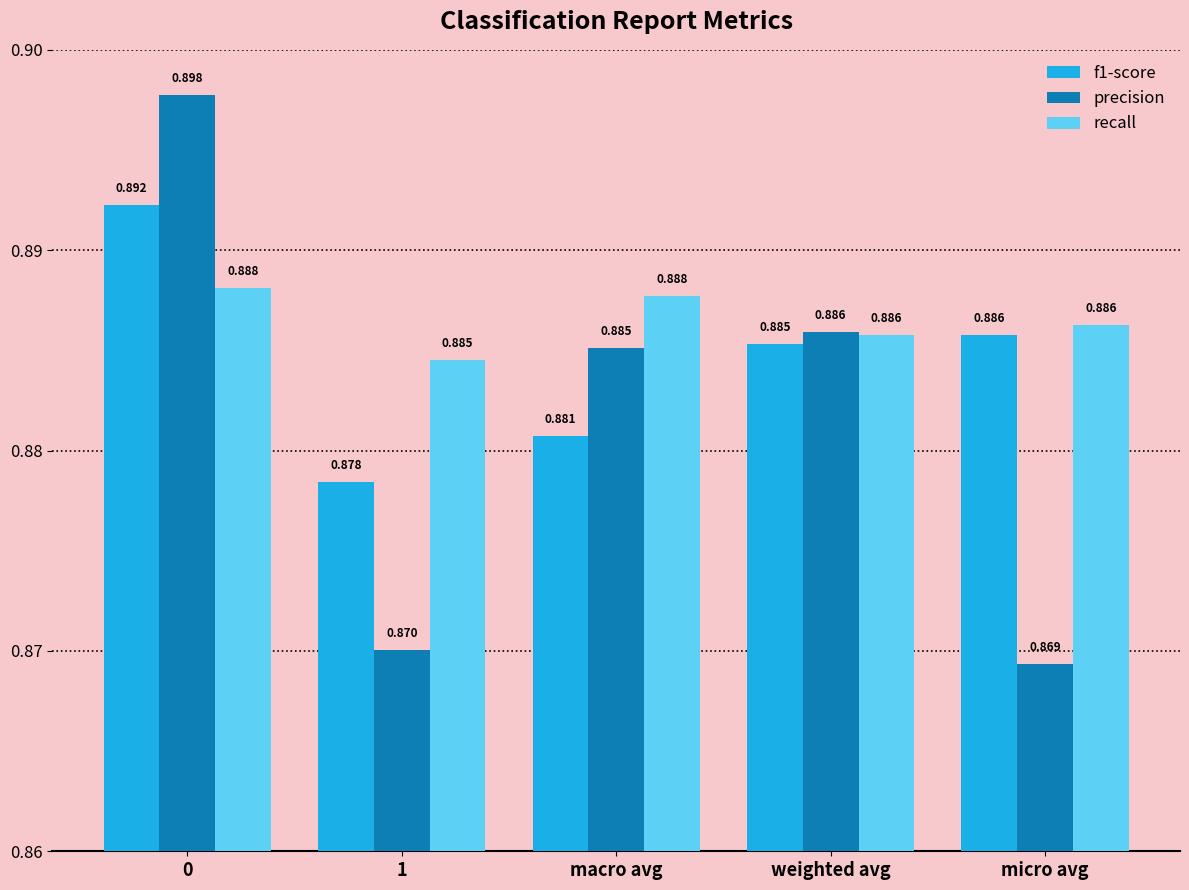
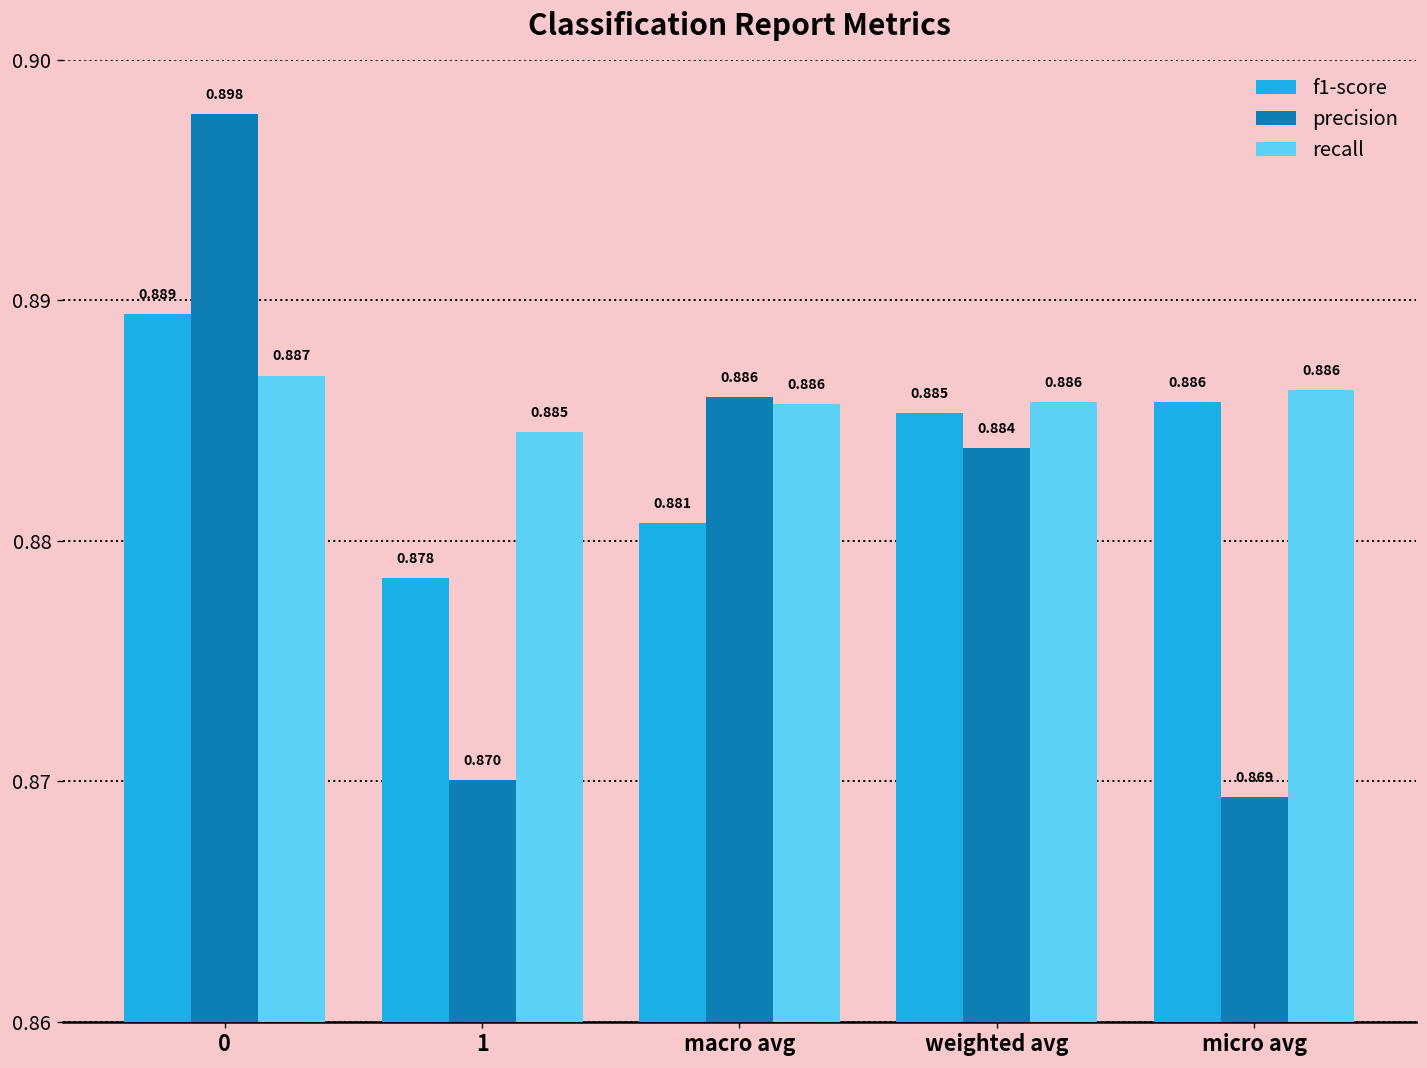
  {
    "f1-score": {
-     "0": 0.892,
+     "0": 0.889,
      "1": 0.878,
      "macro avg": 0.881,
      "weighted avg": 0.885,
      "micro avg": 0.886
    },
    "precision": {
      "0": 0.898,
      "1": 0.870,
-     "macro avg": 0.885,
-     "weighted avg": 0.886,
+     "macro avg": 0.886,
+     "weighted avg": 0.884,
      "micro avg": 0.869
    },
    "recall": {
-     "0": 0.888,
+     "0": 0.887,
      "1": 0.885,
-     "macro avg": 0.888,
+     "macro avg": 0.886,
      "weighted avg": 0.886,
      "micro avg": 0.886
    }
  }
